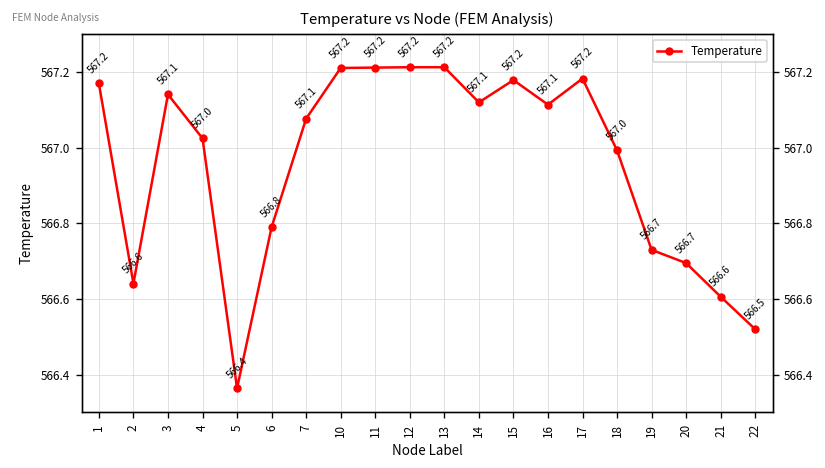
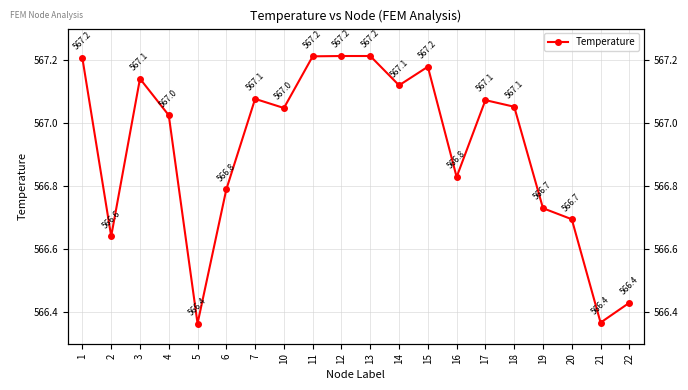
  {
-   "1": 567.17,
+   "1": 567.21,
    "2": 566.6,
    "3": 567.1,
    "4": 567.0,
    "5": 566.4,
    "6": 566.8,
    "7": 567.1,
-   "10": 567.2,
+   "10": 567.0,
    "11": 567.2,
    "12": 567.2,
    "13": 567.2,
    "14": 567.1,
    "15": 567.2,
-   "16": 567.1,
-   "17": 567.2,
-   "18": 567.0,
+   "16": 566.8,
+   "17": 567.1,
+   "18": 567.1,
    "19": 566.7,
    "20": 566.7,
-   "21": 566.6,
-   "22": 566.5
+   "21": 566.4,
+   "22": 566.4
  }
